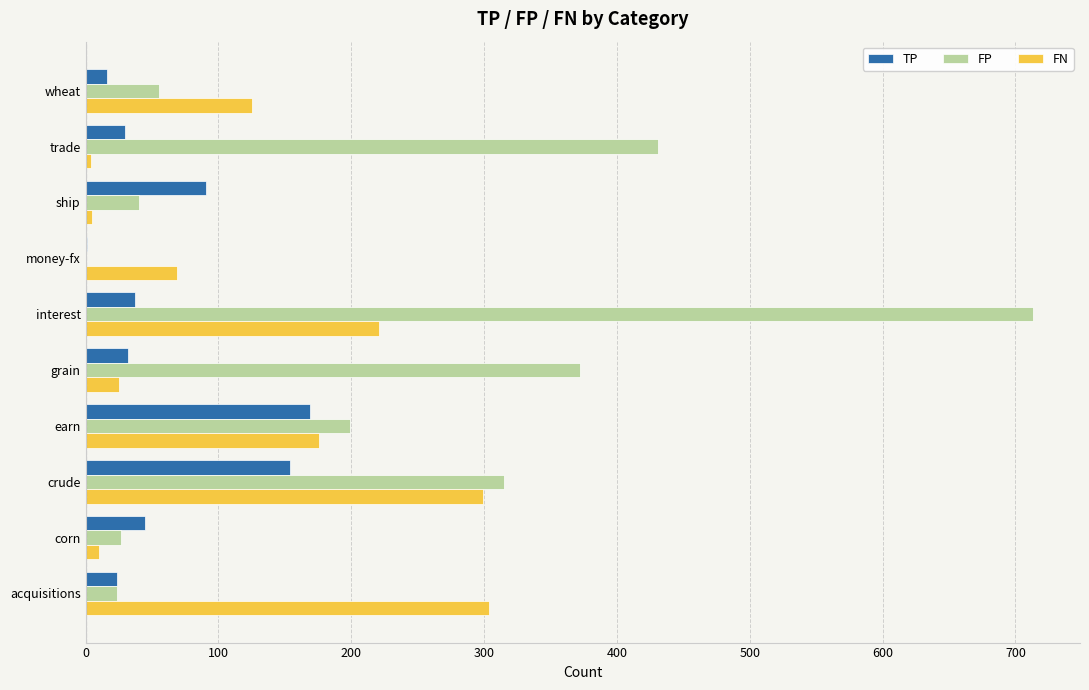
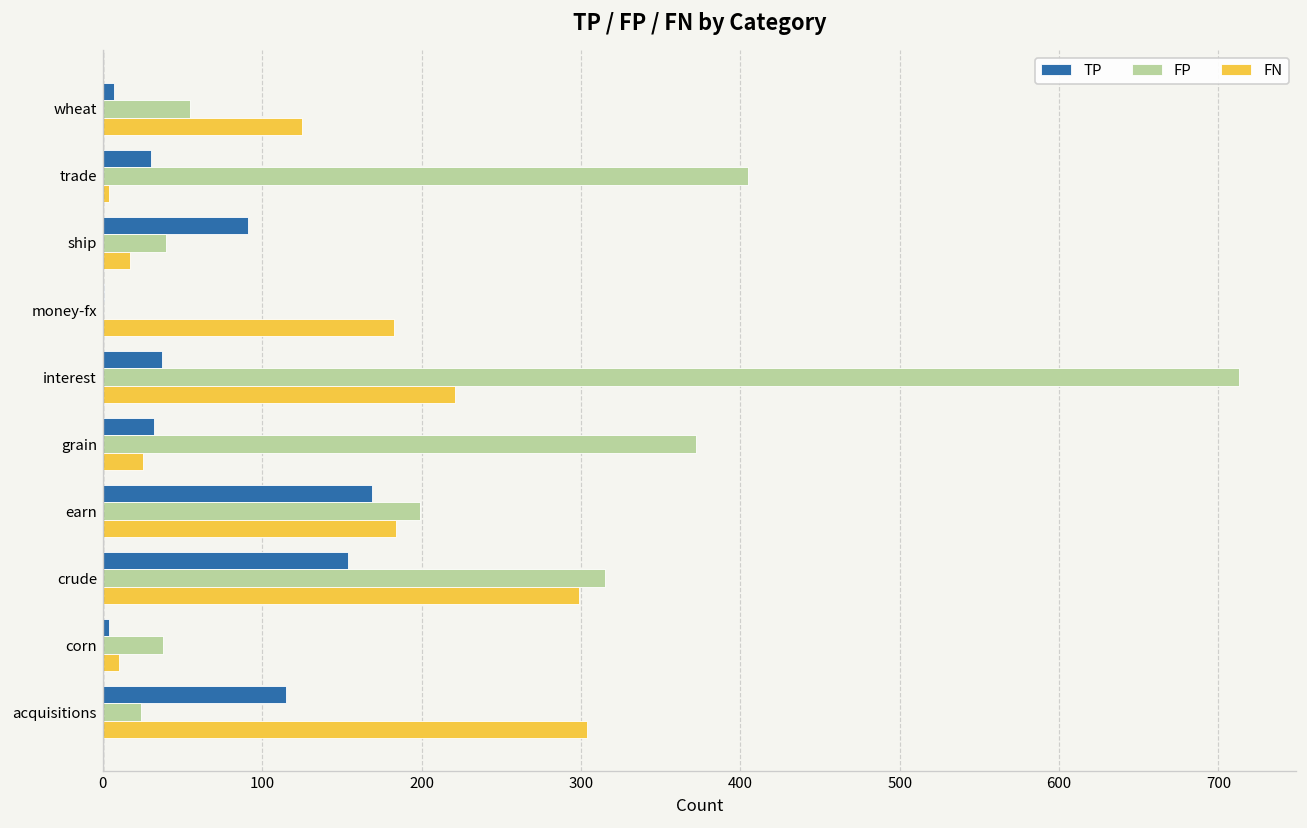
  {
    "TP": {
-     "wheat": 16,
+     "wheat": 7,
      "trade": 30,
      "ship": 91,
      "interest": 37,
      "grain": 32,
      "earn": 169,
      "crude": 154,
-     "corn": 45,
-     "acquisitions": 24
+     "corn": 4,
+     "acquisitions": 115
    },
    "FP": {
      "wheat": 55,
-     "trade": 431,
+     "trade": 405,
      "ship": 40,
      "money-fx": 0,
      "interest": 713,
      "grain": 372,
      "earn": 199,
      "crude": 315,
-     "corn": 27,
+     "corn": 38,
      "acquisitions": 24
    },
    "FN": {
      "wheat": 125,
      "trade": 4,
-     "ship": 5,
-     "money-fx": 69,
+     "ship": 17,
+     "money-fx": 183,
      "interest": 221,
      "grain": 25,
-     "earn": 176,
+     "earn": 184,
      "crude": 299,
      "corn": 10,
      "acquisitions": 304
    }
  }
